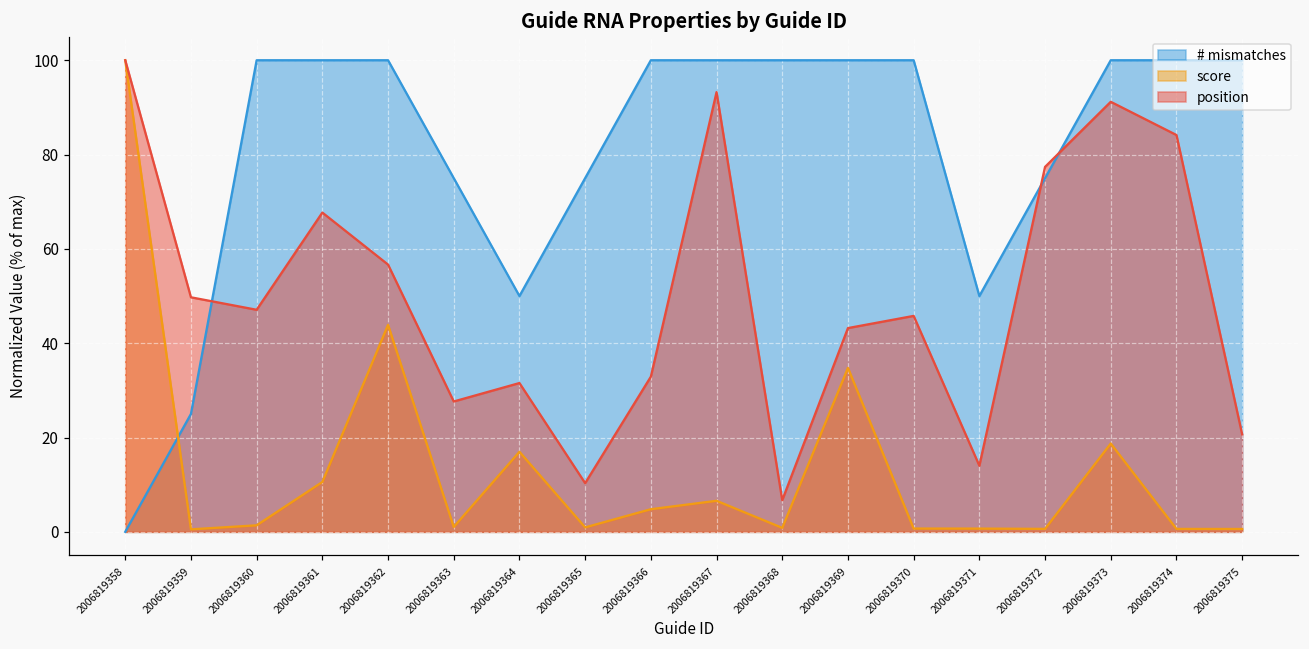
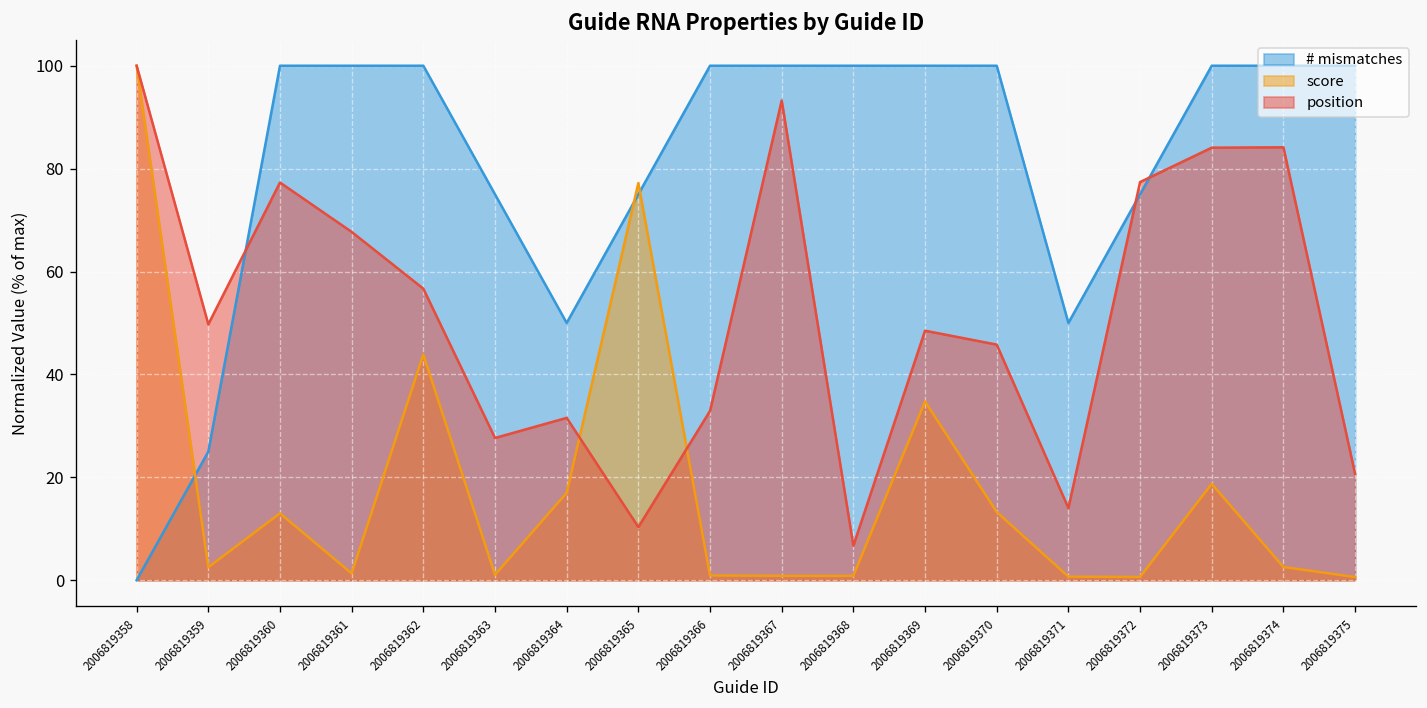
  {
    "# mismatches": {
      "2006819358": 0,
      "2006819359": 25,
      "2006819360": 100,
      "2006819361": 100,
      "2006819362": 100,
      "2006819363": 75,
      "2006819364": 50,
      "2006819365": 75,
      "2006819366": 100,
      "2006819367": 100,
      "2006819368": 100,
      "2006819369": 100,
      "2006819370": 100,
      "2006819371": 50,
      "2006819372": 75,
      "2006819373": 100
    },
    "score": {
-     "2006819359": 1,
-     "2006819360": 1,
-     "2006819361": 11,
+     "2006819359": 3,
+     "2006819360": 13,
+     "2006819361": 1,
      "2006819362": 44,
      "2006819363": 1,
      "2006819364": 17,
-     "2006819365": 1,
-     "2006819366": 5,
-     "2006819367": 7,
+     "2006819365": 77,
+     "2006819366": 1,
+     "2006819367": 1,
      "2006819368": 1,
      "2006819369": 35,
-     "2006819370": 1,
+     "2006819370": 13,
      "2006819371": 1,
      "2006819372": 1,
      "2006819373": 19,
-     "2006819374": 1,
+     "2006819374": 3,
      "2006819375": 1
    },
    "position": {
      "2006819359": 50,
-     "2006819360": 47,
+     "2006819360": 77,
      "2006819361": 68,
      "2006819362": 57,
      "2006819363": 28,
      "2006819364": 32,
      "2006819365": 10,
      "2006819366": 33,
      "2006819367": 93,
      "2006819368": 7,
-     "2006819369": 43,
+     "2006819369": 48,
      "2006819370": 46,
      "2006819371": 14,
      "2006819372": 77,
-     "2006819373": 91,
+     "2006819373": 84,
      "2006819374": 84,
      "2006819375": 21
    }
  }
